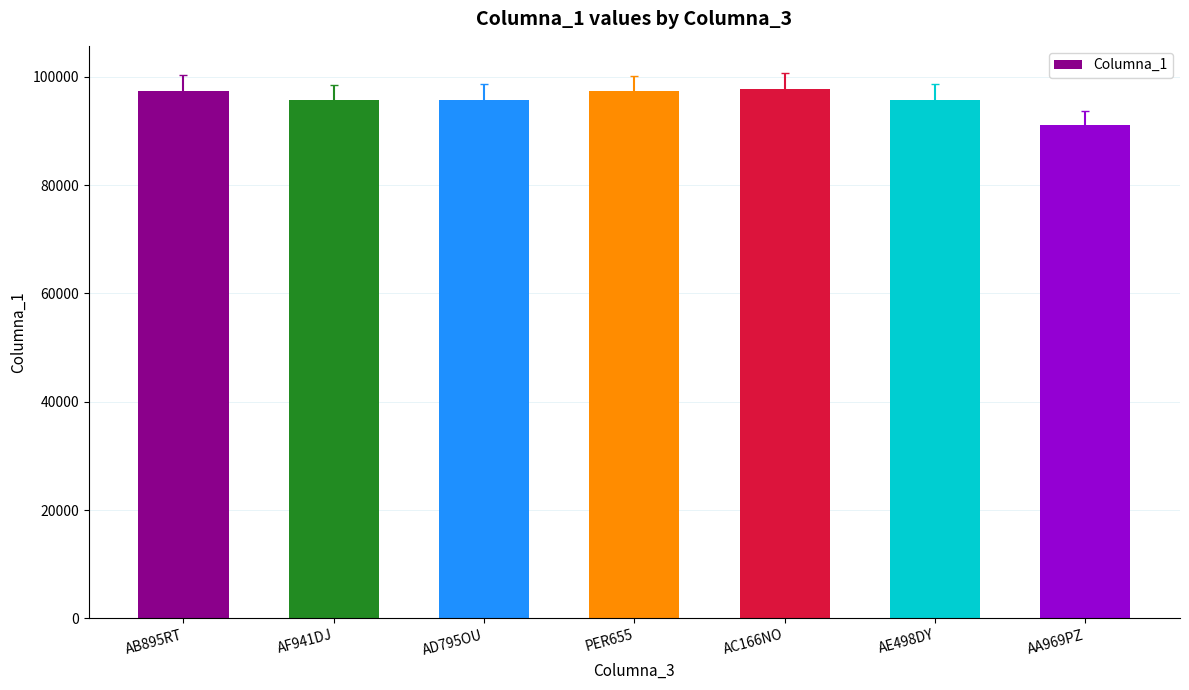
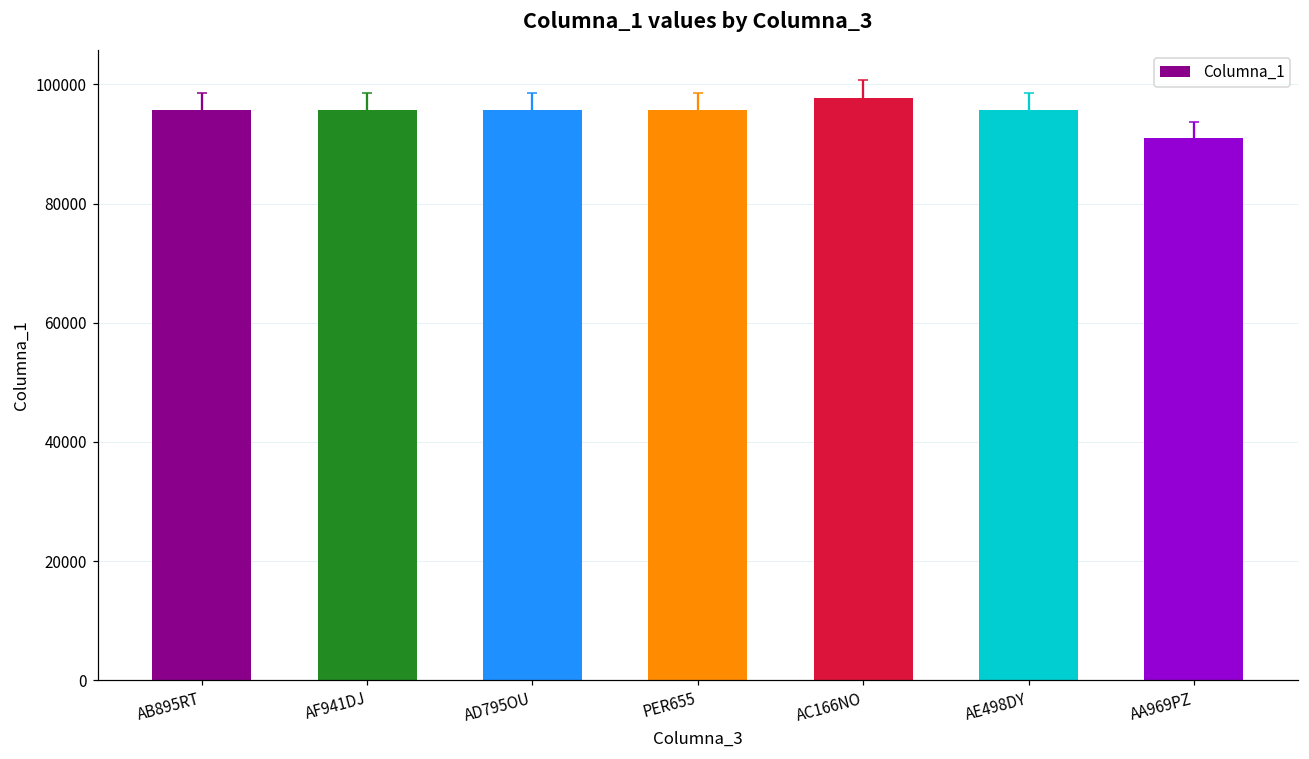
  {
    "Columna_1": {
-     "AB895RT": 97000,
+     "AB895RT": 96000,
      "AF941DJ": 96000,
      "AD795OU": 96000,
-     "PER655": 97000,
+     "PER655": 96000,
      "AC166NO": 98000,
      "AE498DY": 96000,
      "AA969PZ": 91000
    }
  }
